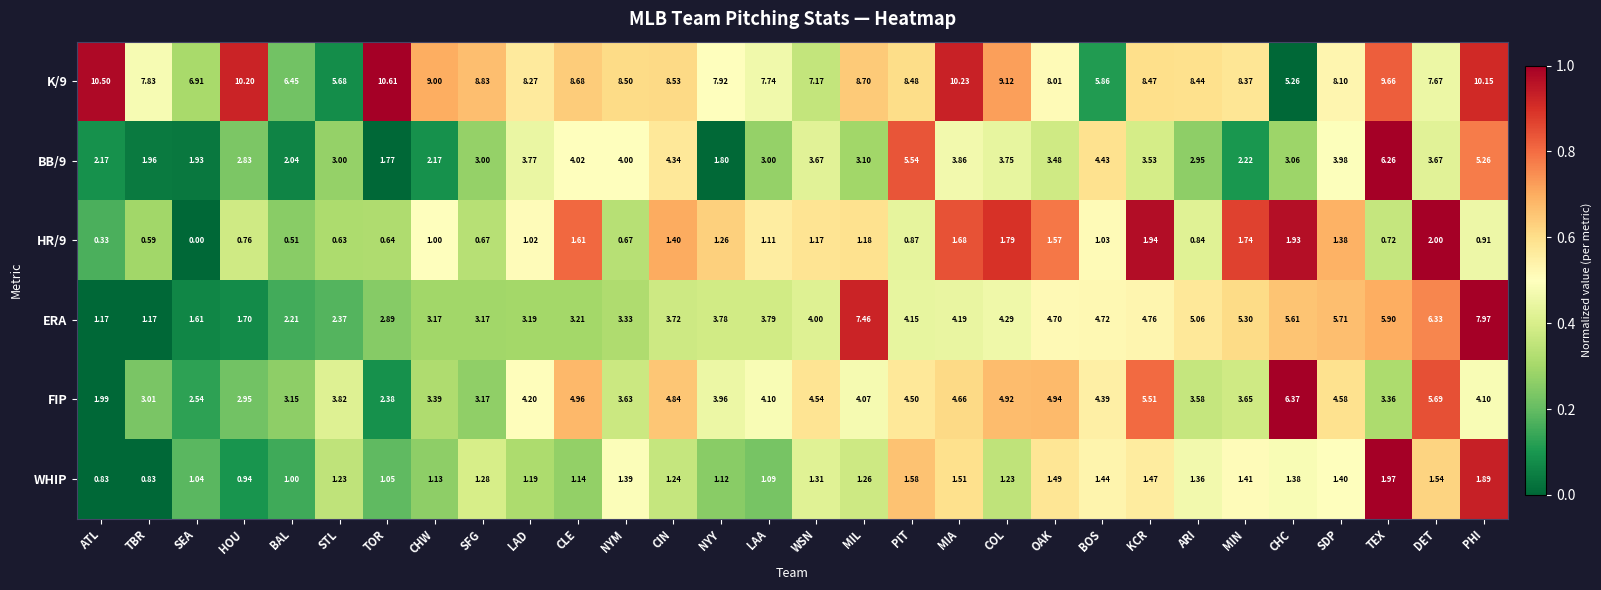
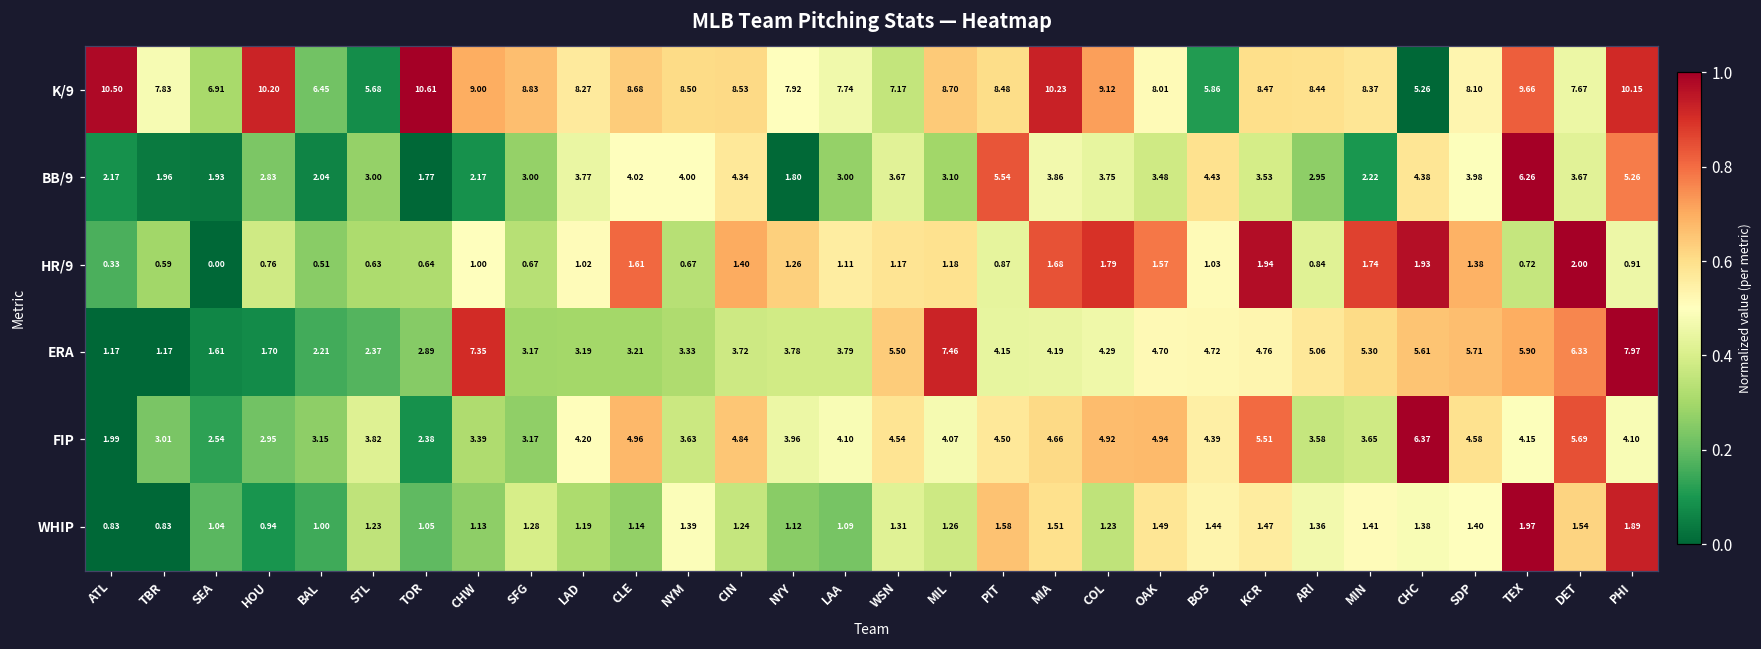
  {
    "K/9": {
      "ATL": 10.50,
      "TBR": 7.83,
      "SEA": 6.91,
      "HOU": 10.20,
      "BAL": 6.45,
      "STL": 5.68,
      "TOR": 10.61,
      "CHW": 9.00,
      "SFG": 8.83,
      "LAD": 8.27,
      "CLE": 8.68,
      "NYM": 8.50,
      "CIN": 8.53,
      "NYY": 7.92,
      "LAA": 7.74,
      "WSN": 7.17,
      "MIL": 8.70,
      "PIT": 8.48,
      "MIA": 10.23,
      "COL": 9.12,
      "OAK": 8.01,
      "BOS": 5.86,
      "KCR": 8.47,
      "ARI": 8.44,
      "MIN": 8.37,
      "CHC": 5.26,
      "SDP": 8.10,
      "TEX": 9.66,
      "DET": 7.67,
      "PHI": 10.15
    },
    "BB/9": {
      "ATL": 2.17,
      "TBR": 1.96,
      "SEA": 1.93,
      "HOU": 2.83,
      "BAL": 2.04,
      "STL": 3.00,
      "TOR": 1.77,
      "CHW": 2.17,
      "SFG": 3.00,
      "LAD": 3.77,
      "CLE": 4.02,
      "NYM": 4.00,
      "CIN": 4.34,
      "NYY": 1.80,
      "LAA": 3.00,
      "WSN": 3.67,
      "MIL": 3.10,
      "PIT": 5.54,
      "MIA": 3.86,
      "COL": 3.75,
      "OAK": 3.48,
      "BOS": 4.43,
      "KCR": 3.53,
      "ARI": 2.95,
      "MIN": 2.22,
-     "CHC": 3.06,
+     "CHC": 4.38,
      "SDP": 3.98,
      "TEX": 6.26,
      "DET": 3.67,
      "PHI": 5.26
    },
    "HR/9": {
      "ATL": 0.33,
      "TBR": 0.59,
      "SEA": 0.00,
      "HOU": 0.76,
      "BAL": 0.51,
      "STL": 0.63,
      "TOR": 0.64,
      "CHW": 1.00,
      "SFG": 0.67,
      "LAD": 1.02,
      "CLE": 1.61,
      "NYM": 0.67,
      "CIN": 1.40,
      "NYY": 1.26,
      "LAA": 1.11,
      "WSN": 1.17,
      "MIL": 1.18,
      "PIT": 0.87,
      "MIA": 1.68,
      "COL": 1.79,
      "OAK": 1.57,
      "BOS": 1.03,
      "KCR": 1.94,
      "ARI": 0.84,
      "MIN": 1.74,
      "CHC": 1.93,
      "SDP": 1.38,
      "TEX": 0.72,
      "DET": 2.00,
      "PHI": 0.91
    },
    "ERA": {
      "ATL": 1.17,
      "TBR": 1.17,
      "SEA": 1.61,
      "HOU": 1.70,
      "BAL": 2.21,
      "STL": 2.37,
      "TOR": 2.89,
-     "CHW": 3.17,
+     "CHW": 7.35,
      "SFG": 3.17,
      "LAD": 3.19,
      "CLE": 3.21,
      "NYM": 3.33,
      "CIN": 3.72,
      "NYY": 3.78,
      "LAA": 3.79,
-     "WSN": 4.00,
+     "WSN": 5.50,
      "MIL": 7.46,
      "PIT": 4.15,
      "MIA": 4.19,
      "COL": 4.29,
      "OAK": 4.70,
      "BOS": 4.72,
      "KCR": 4.76,
      "ARI": 5.06,
      "MIN": 5.30,
      "CHC": 5.61,
      "SDP": 5.71,
      "TEX": 5.90,
      "DET": 6.33,
      "PHI": 7.97
    },
    "FIP": {
      "ATL": 1.99,
      "TBR": 3.01,
      "SEA": 2.54,
      "HOU": 2.95,
      "BAL": 3.15,
      "STL": 3.82,
      "TOR": 2.38,
      "CHW": 3.39,
      "SFG": 3.17,
      "LAD": 4.20,
      "CLE": 4.96,
      "NYM": 3.63,
      "CIN": 4.84,
      "NYY": 3.96,
      "LAA": 4.10,
      "WSN": 4.54,
      "MIL": 4.07,
      "PIT": 4.50,
      "MIA": 4.66,
      "COL": 4.92,
      "OAK": 4.94,
      "BOS": 4.39,
      "KCR": 5.51,
      "ARI": 3.58,
      "MIN": 3.65,
      "CHC": 6.37,
      "SDP": 4.58,
-     "TEX": 3.36,
+     "TEX": 4.15,
      "DET": 5.69,
      "PHI": 4.10
    },
    "WHIP": {
      "ATL": 0.83,
      "TBR": 0.83,
      "SEA": 1.04,
      "HOU": 0.94,
      "BAL": 1.00,
      "STL": 1.23,
      "TOR": 1.05,
      "CHW": 1.13,
      "SFG": 1.28,
      "LAD": 1.19,
      "CLE": 1.14,
      "NYM": 1.39,
      "CIN": 1.24,
      "NYY": 1.12,
      "LAA": 1.09,
      "WSN": 1.31,
      "MIL": 1.26,
      "PIT": 1.58,
      "MIA": 1.51,
      "COL": 1.23,
      "OAK": 1.49,
      "BOS": 1.44,
      "KCR": 1.47,
      "ARI": 1.36,
      "MIN": 1.41,
      "CHC": 1.38,
      "SDP": 1.40,
      "TEX": 1.97,
      "DET": 1.54,
      "PHI": 1.89
    }
  }
